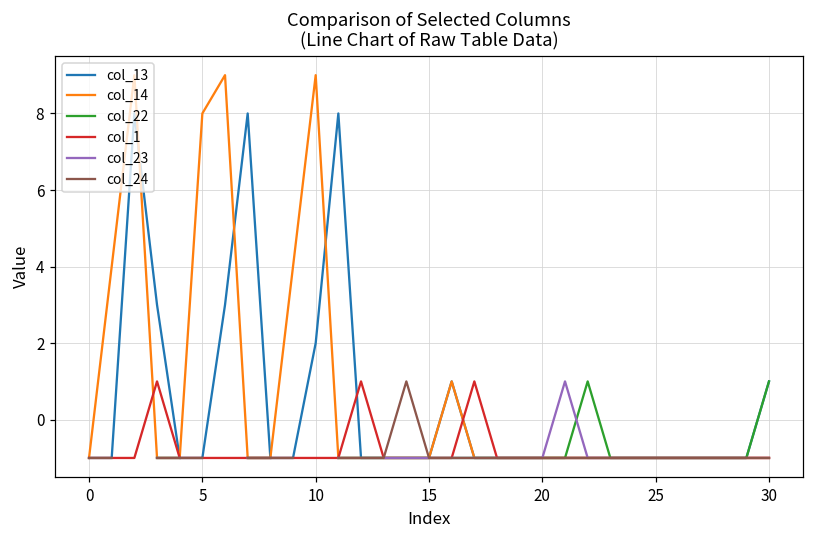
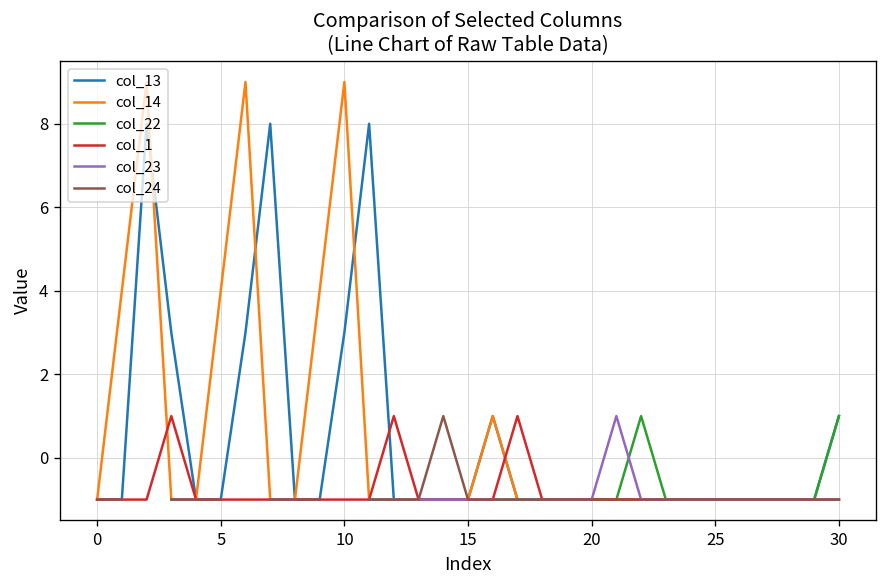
  {
    "col_13": {
-     "10": 2
+     "10": 3
    },
    "col_14": {
-     "5": 8,
+     "5": 4,
      "10": 9
    },
    "col_1": {
      "10": -1
    }
  }
